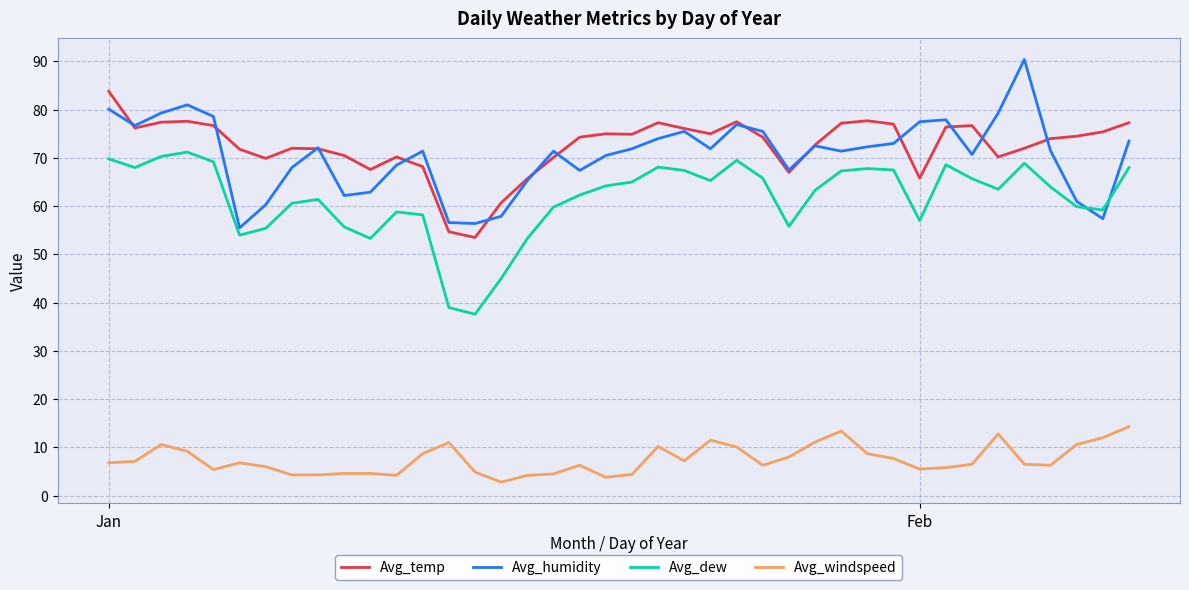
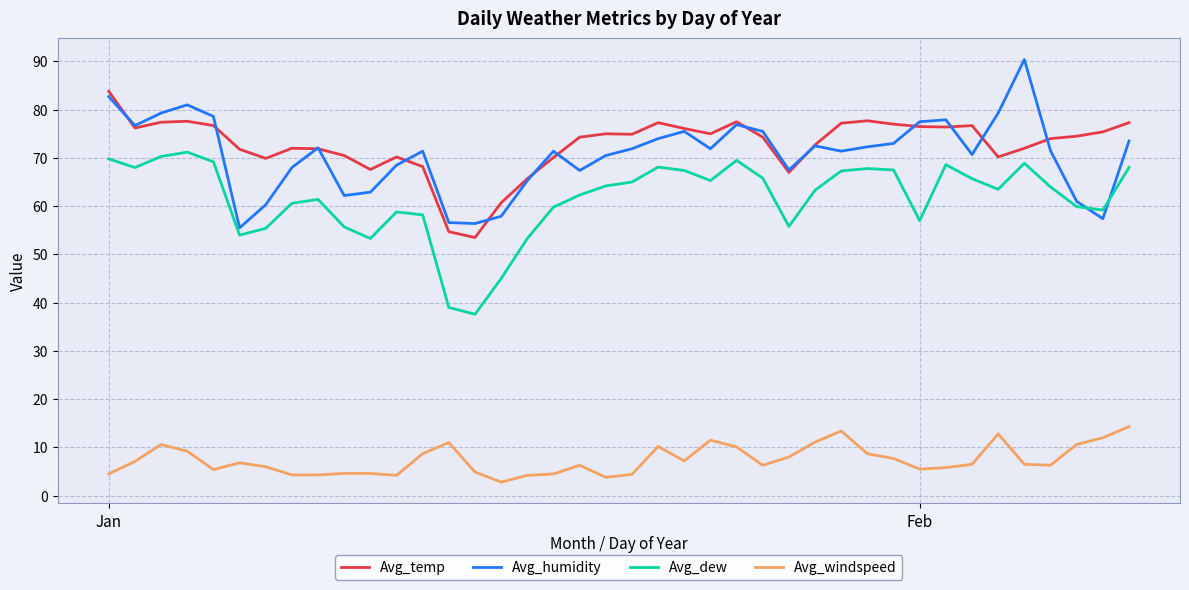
  {
    "Avg_temp": {
      "Jan": 84,
-     "Feb": 66
+     "Feb": 77
    },
    "Avg_humidity": {
-     "Jan": 80,
+     "Jan": 83,
      "Feb": 78
    },
    "Avg_dew": {
      "Jan": 70,
      "Feb": 57
    },
    "Avg_windspeed": {
-     "Jan": 7,
+     "Jan": 5,
      "Feb": 6
    }
  }
